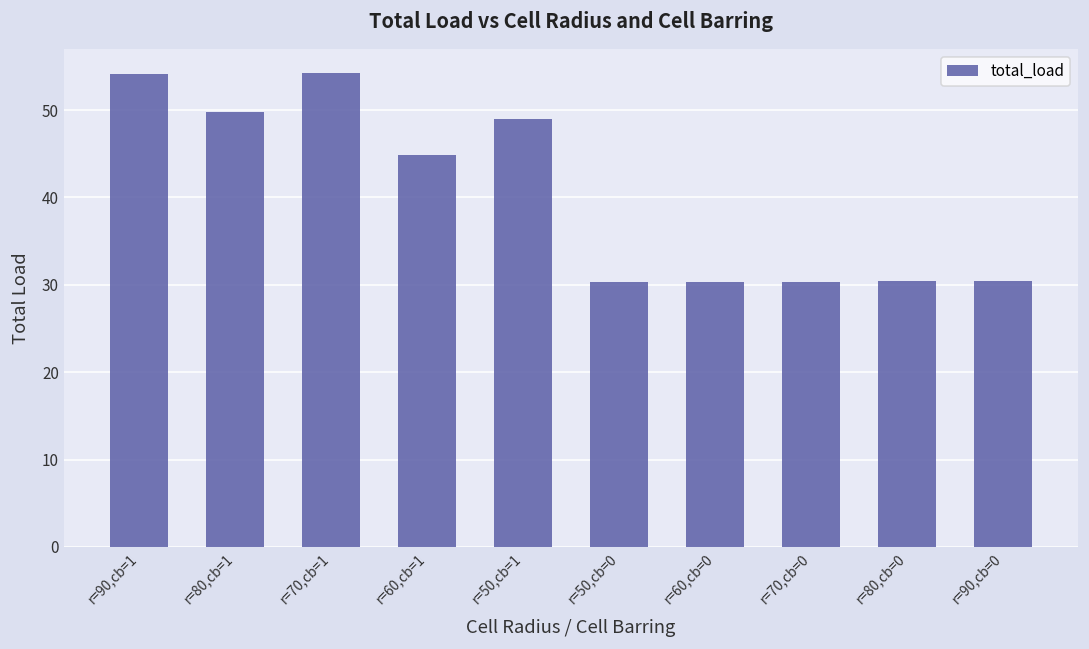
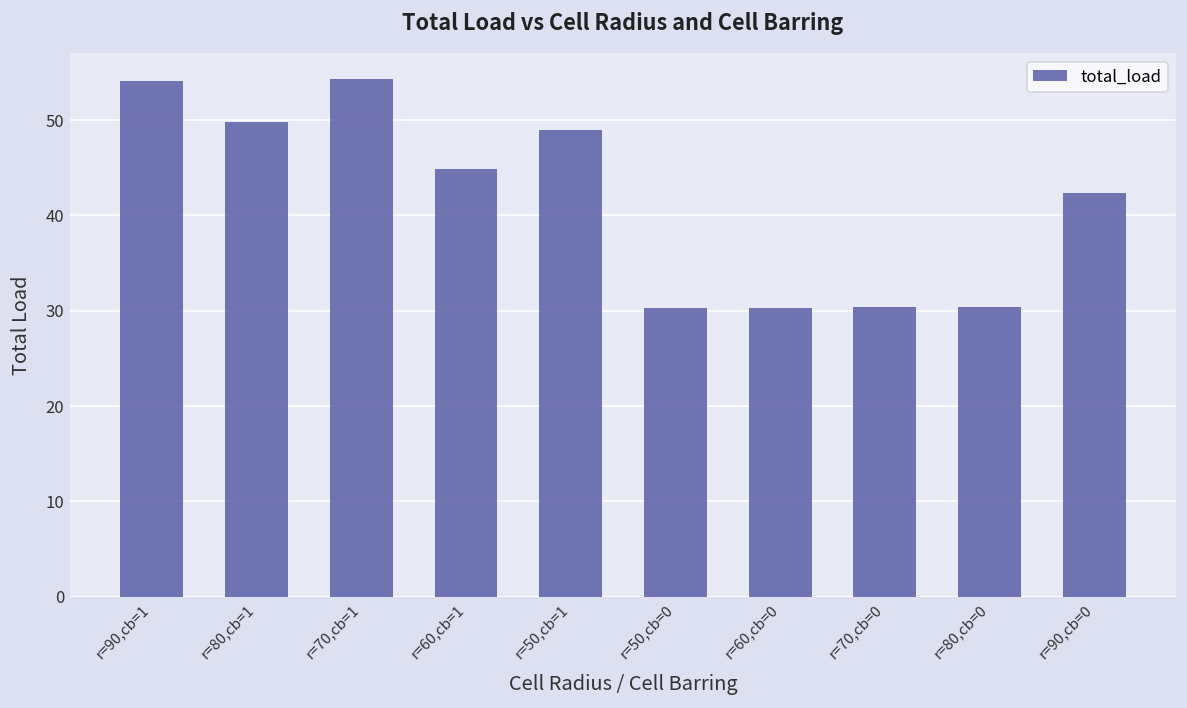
  {
    "r=90,cb=1": 54,
    "r=80,cb=1": 50,
    "r=70,cb=1": 54,
    "r=60,cb=1": 45,
    "r=50,cb=1": 49,
    "r=50,cb=0": 30,
    "r=60,cb=0": 30,
    "r=70,cb=0": 30,
    "r=80,cb=0": 30,
-   "r=90,cb=0": 30
+   "r=90,cb=0": 42
  }
